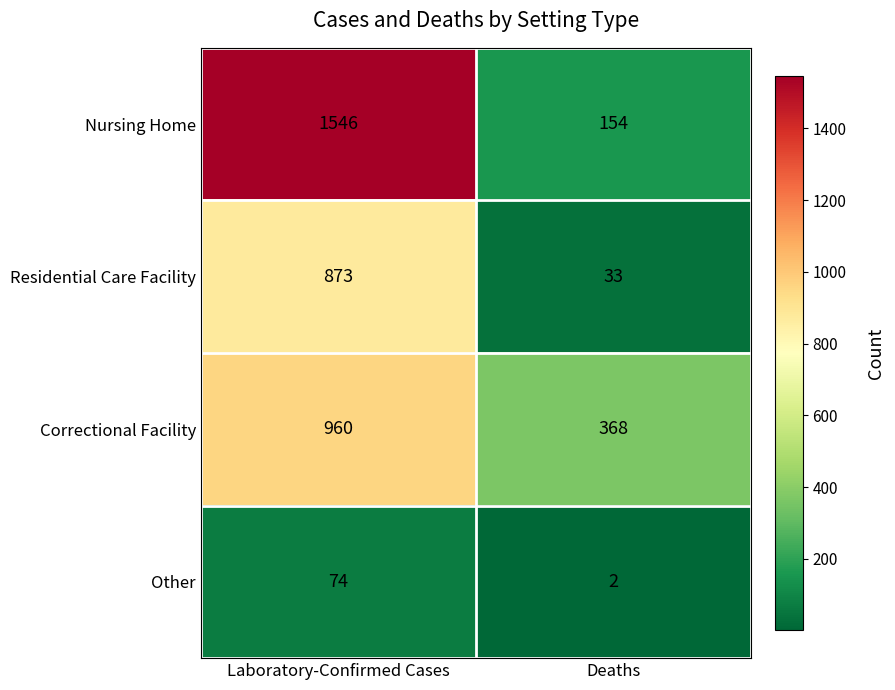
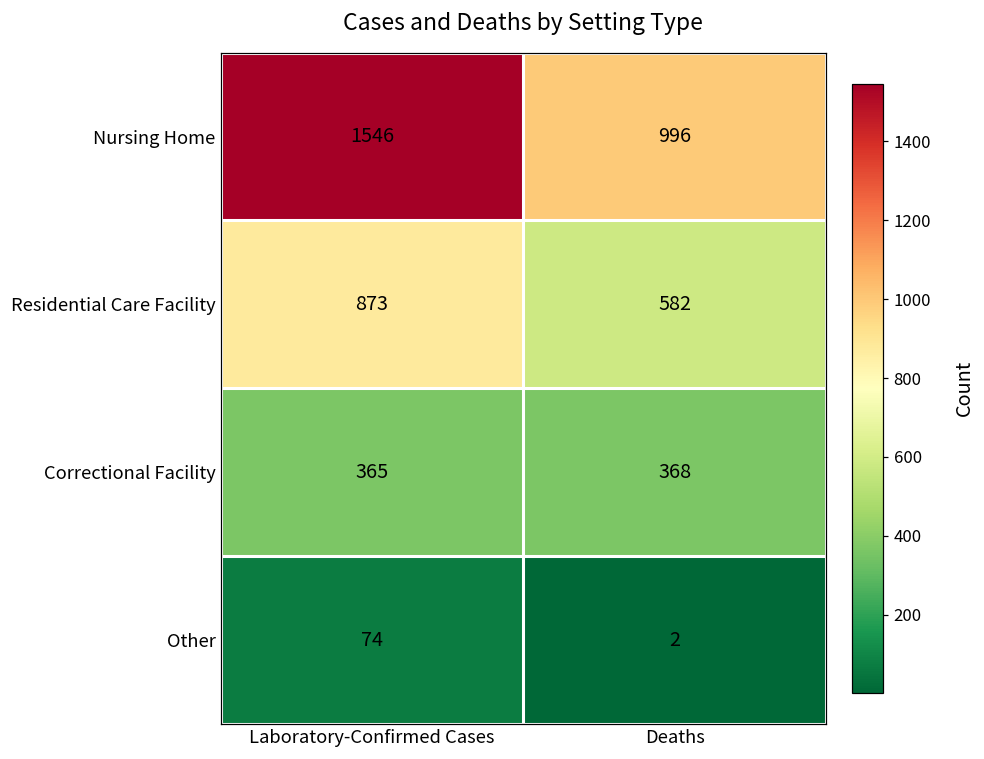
  {
    "Nursing Home": {
      "Laboratory-Confirmed Cases": 1546,
-     "Deaths": 154
+     "Deaths": 996
    },
    "Residential Care Facility": {
      "Laboratory-Confirmed Cases": 873,
-     "Deaths": 33
+     "Deaths": 582
    },
    "Correctional Facility": {
-     "Laboratory-Confirmed Cases": 960,
+     "Laboratory-Confirmed Cases": 365,
      "Deaths": 368
    },
    "Other": {
      "Laboratory-Confirmed Cases": 74,
      "Deaths": 2
    }
  }
